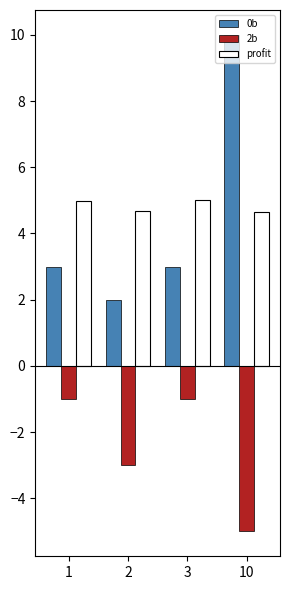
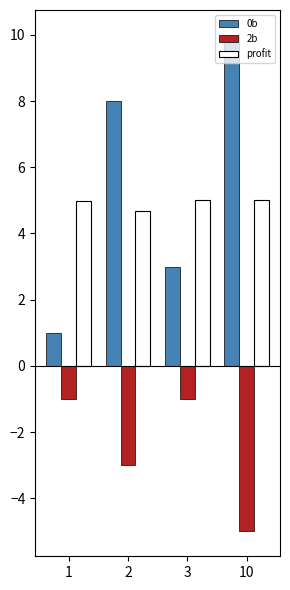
  {
    "0b": {
-     "1": 3,
-     "2": 2,
+     "1": 1,
+     "2": 8,
      "3": 3
    },
    "2b": {
      "1": -1.0,
      "2": -3.0,
      "3": -1.0,
      "10": -5.0
    },
    "profit": {
      "1": 5.0,
      "2": 4.7,
      "3": 5.0,
-     "10": 4.6
+     "10": 5.0
    }
  }
